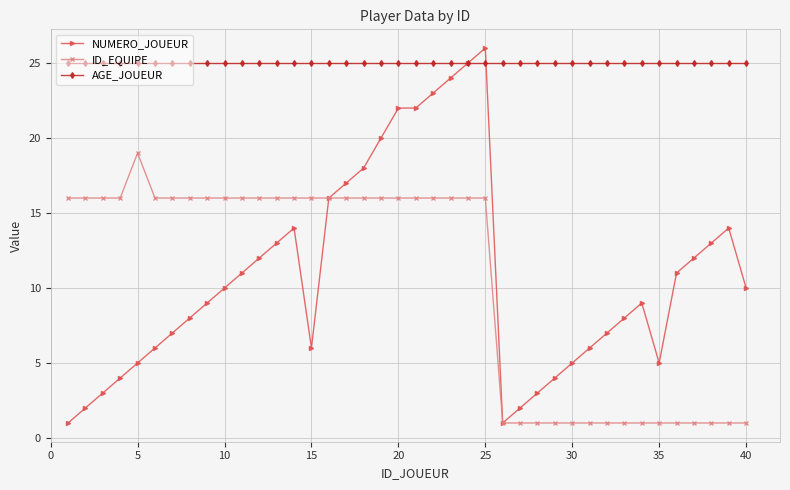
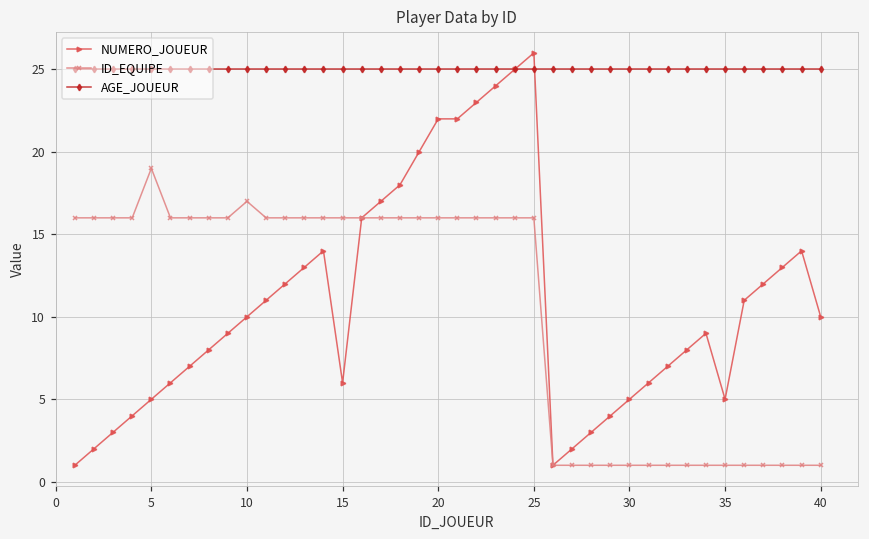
  {
    "NUMERO_JOUEUR": {
      "5": 5,
      "10": 10,
      "15": 6,
      "20": 22,
      "25": 26,
      "30": 5,
      "35": 5,
      "40": 10
    },
    "ID_EQUIPE": {
      "5": 19,
-     "10": 16,
+     "10": 17,
      "15": 16,
      "20": 16,
      "25": 16,
      "30": 1,
      "35": 1,
      "40": 1
    },
    "AGE_JOUEUR": {
      "10": 25,
      "15": 25,
      "20": 25,
      "25": 25,
      "30": 25,
      "35": 25,
      "40": 25
    }
  }
